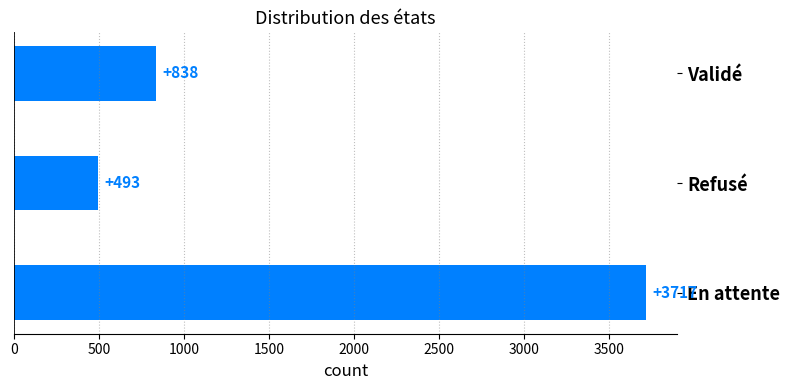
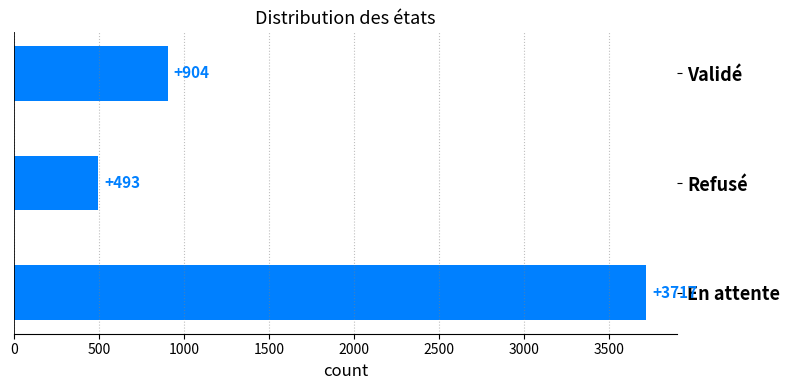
  {
-   "Validé": "+838",
+   "Validé": "+904",
    "Refusé": "+493",
    "En attente": "+3717"
  }
